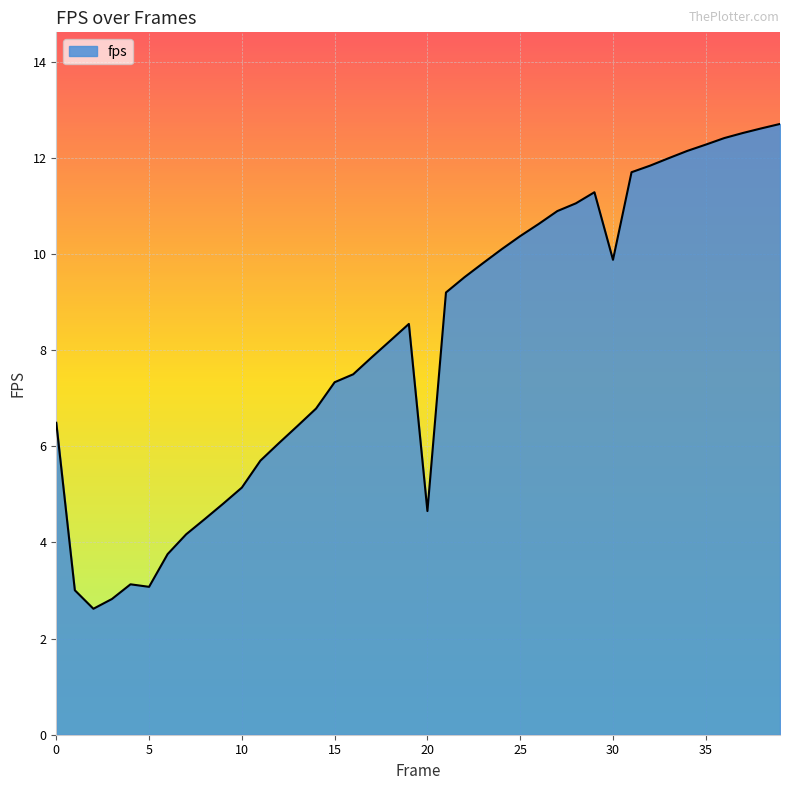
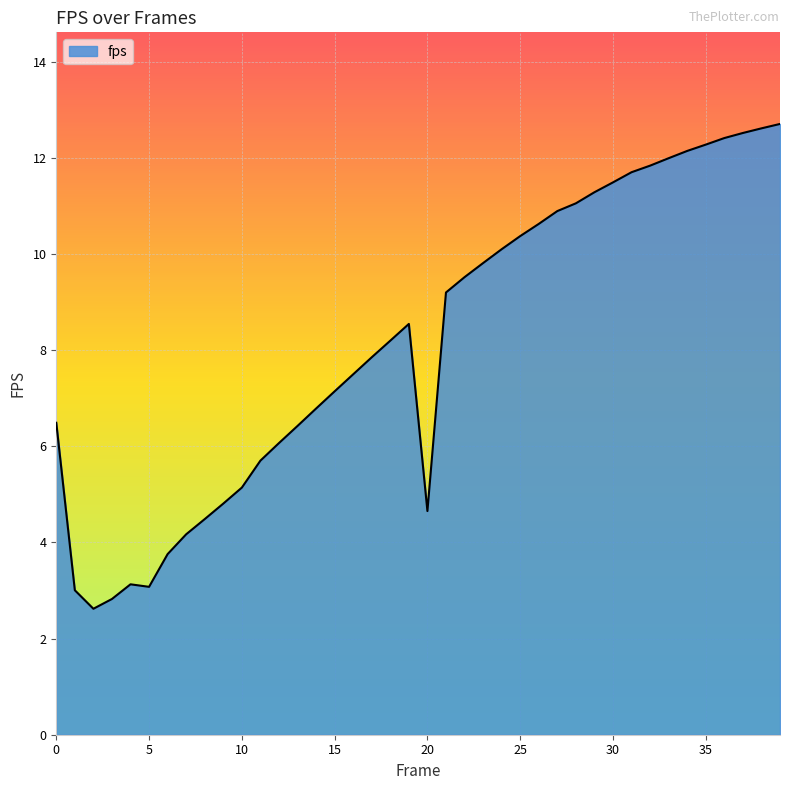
  {
    "0": 6.5,
    "5": 3.1,
    "10": 5.1,
-   "15": 7.3,
+   "15": 7.1,
    "20": 4.7,
    "25": 10.4,
-   "30": 9.9,
+   "30": 11.5,
    "35": 12.3
  }
